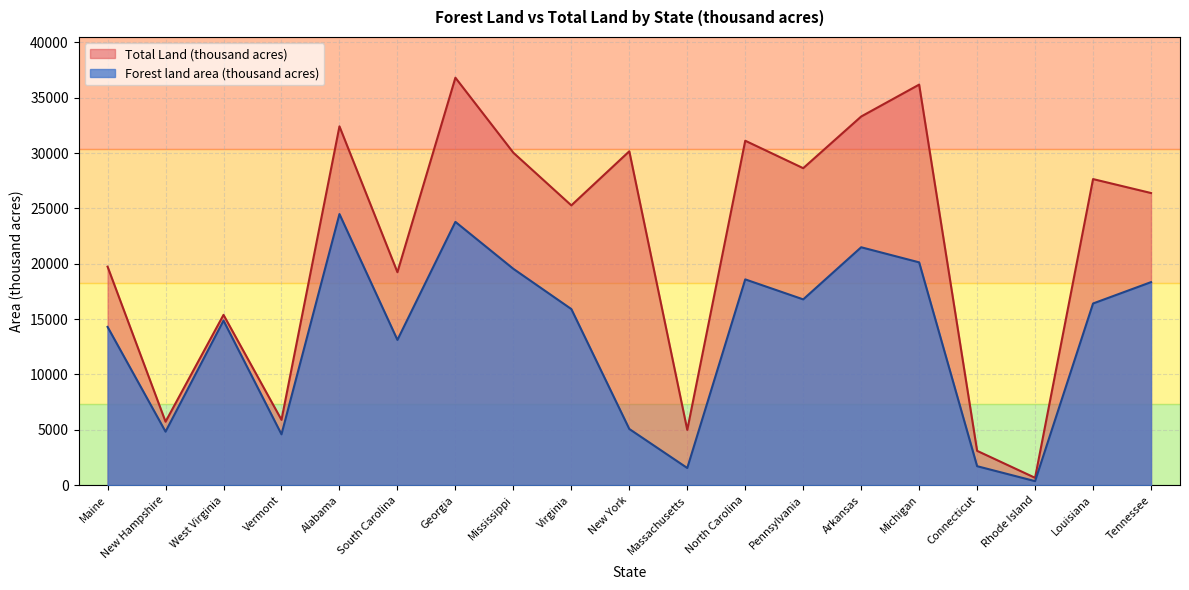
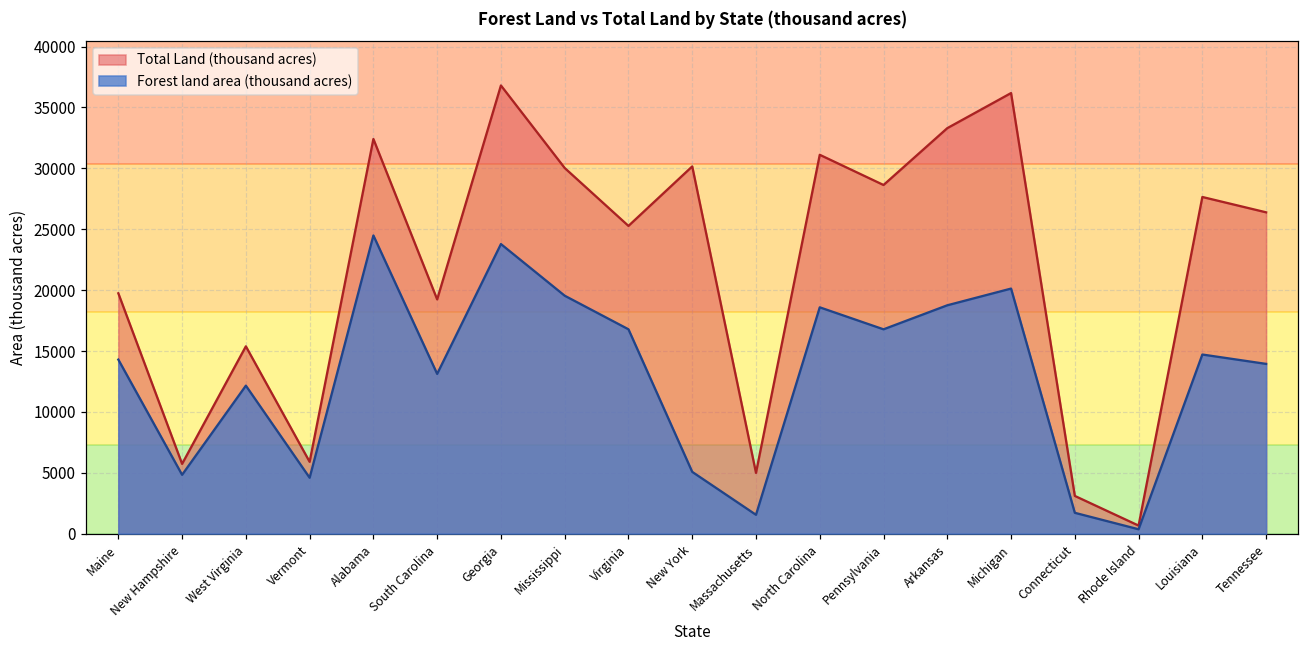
  {
    "Forest land area (thousand acres)": {
      "Maine": 14300,
      "New Hampshire": 4800,
-     "West Virginia": 14900,
+     "West Virginia": 12200,
      "Vermont": 4600,
      "Alabama": 24500,
      "South Carolina": 13100,
      "Georgia": 23800,
      "Mississippi": 19500,
-     "Virginia": 15900,
+     "Virginia": 16800,
      "New York": 5100,
      "Massachusetts": 1500,
      "North Carolina": 18600,
      "Pennsylvania": 16800,
-     "Arkansas": 21500,
+     "Arkansas": 18800,
      "Michigan": 20100,
      "Connecticut": 1700,
      "Rhode Island": 400,
-     "Louisiana": 16400,
-     "Tennessee": 18300
+     "Louisiana": 14700,
+     "Tennessee": 13900
    }
  }
